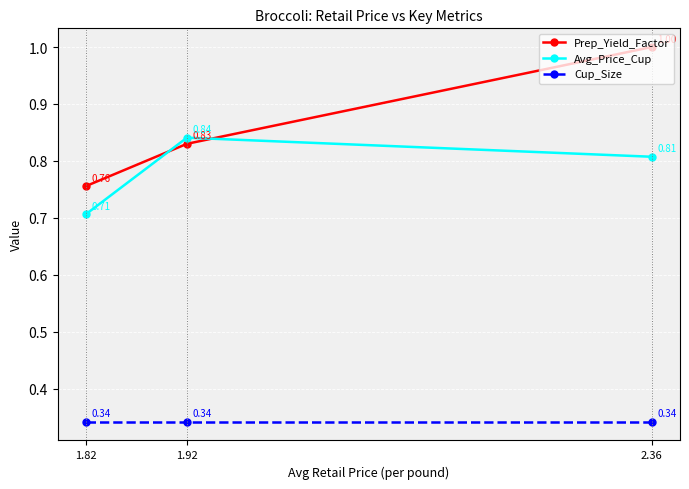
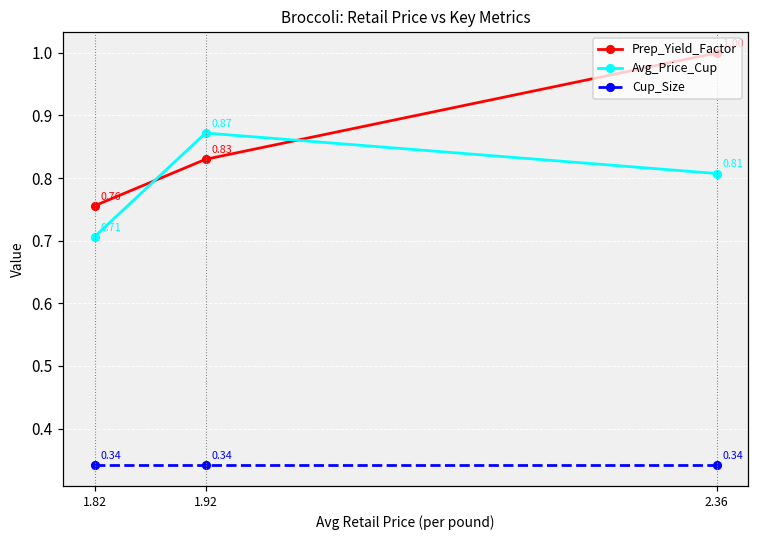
  {
    "Prep_Yield_Factor": {
      "1.82": 0.76
    },
    "Avg_Price_Cup": {
      "1.82": 0.71,
-     "1.92": 0.84,
+     "1.92": 0.87,
      "2.36": 0.81
    },
    "Cup_Size": {
      "1.82": 0.34,
      "1.92": 0.34,
      "2.36": 0.34
    }
  }
